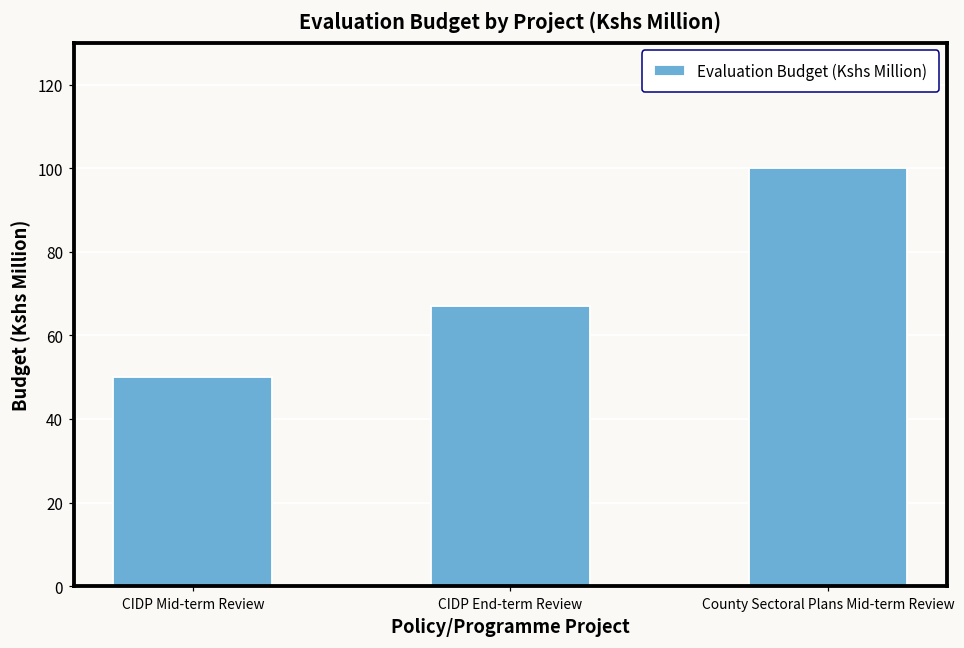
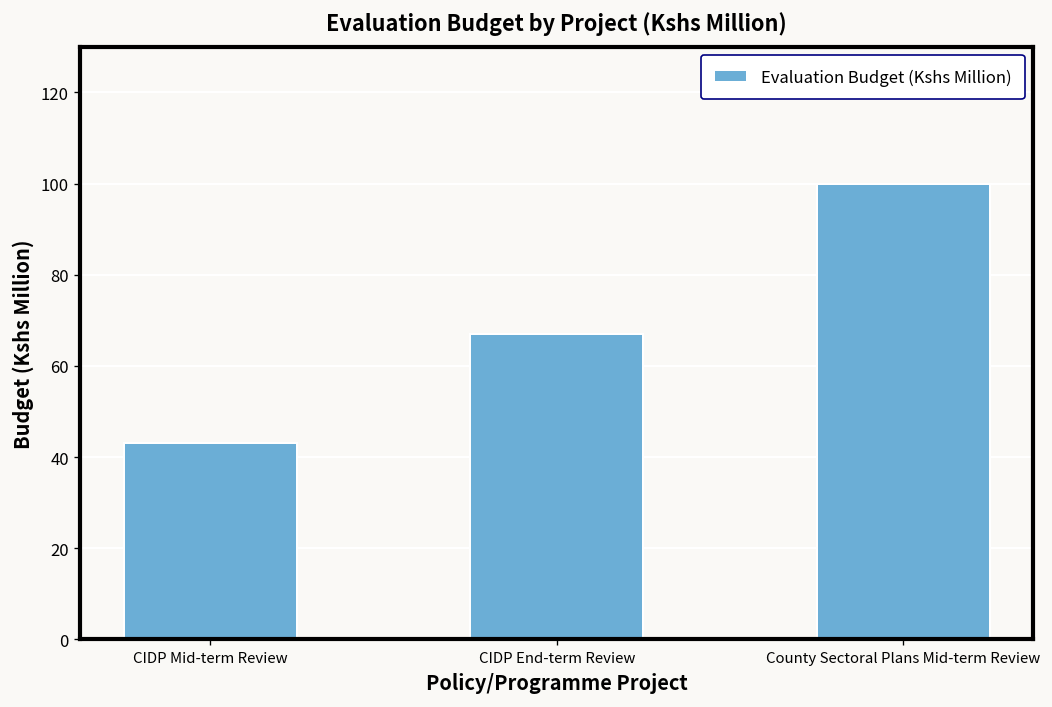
  {
-   "CIDP Mid-term Review": 50,
+   "CIDP Mid-term Review": 43,
    "CIDP End-term Review": 67,
    "County Sectoral Plans Mid-term Review": 100
  }
